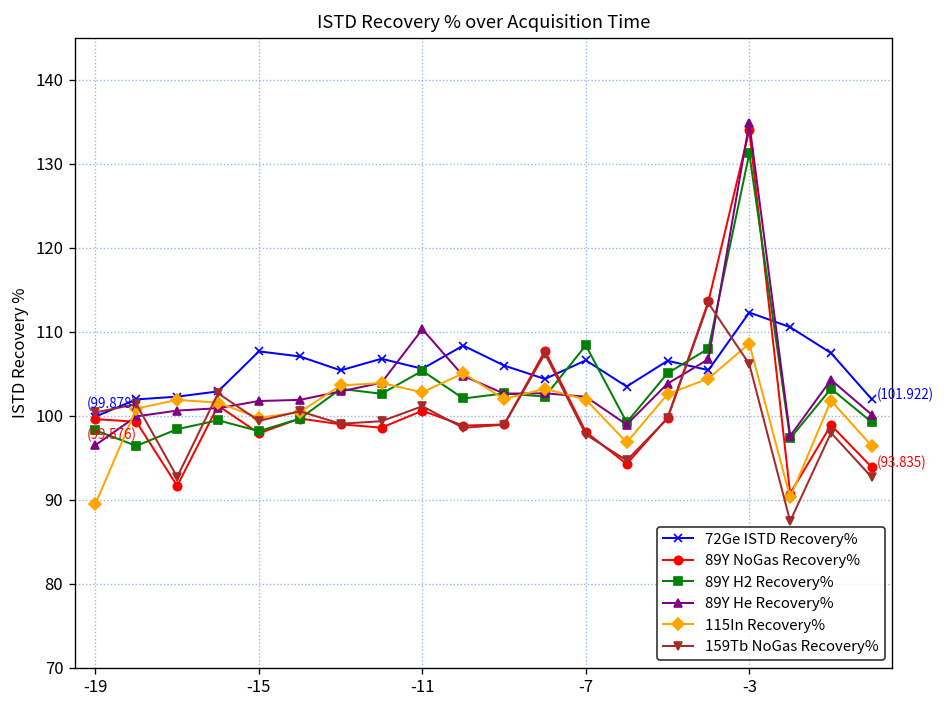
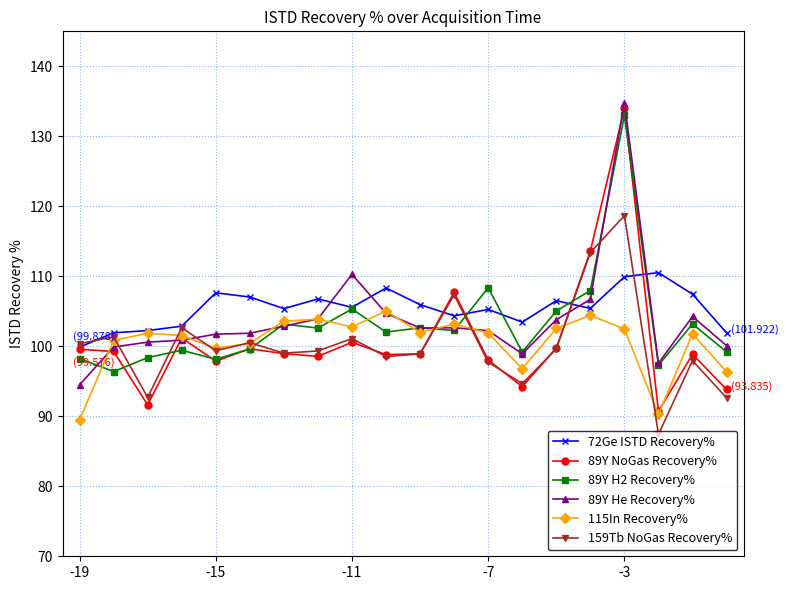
  {
    "72Ge ISTD Recovery%": {
      "-15": 108,
-     "-7": 107,
-     "-3": 112
+     "-7": 105,
+     "-3": 110
    },
    "89Y NoGas Recovery%": {
      "-11": 101,
      "-3": 134
    },
    "89Y H2 Recovery%": {
      "-7": 108,
-     "-3": 131
+     "-3": 133
    },
    "89Y He Recovery%": {
-     "-19": 96,
+     "-19": 94,
      "-15": 102,
      "-11": 110,
      "-3": 135
    },
    "115In Recovery%": {
      "-19": 89,
      "-11": 103,
-     "-3": 109
+     "-3": 102
    },
    "159Tb NoGas Recovery%": {
      "-19": 100,
      "-11": 101,
-     "-3": 106
+     "-3": 119
    }
  }
